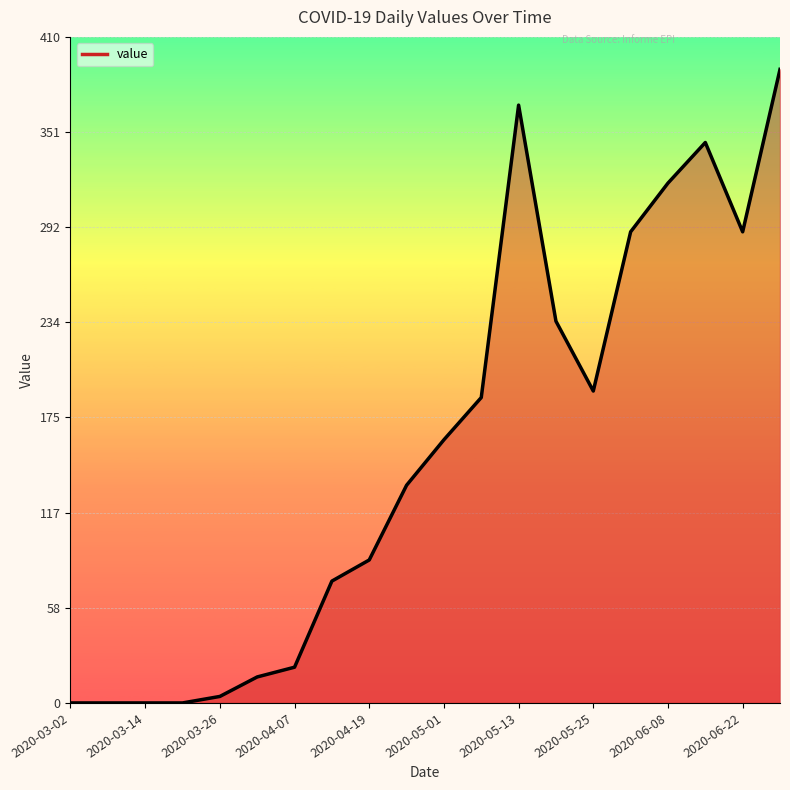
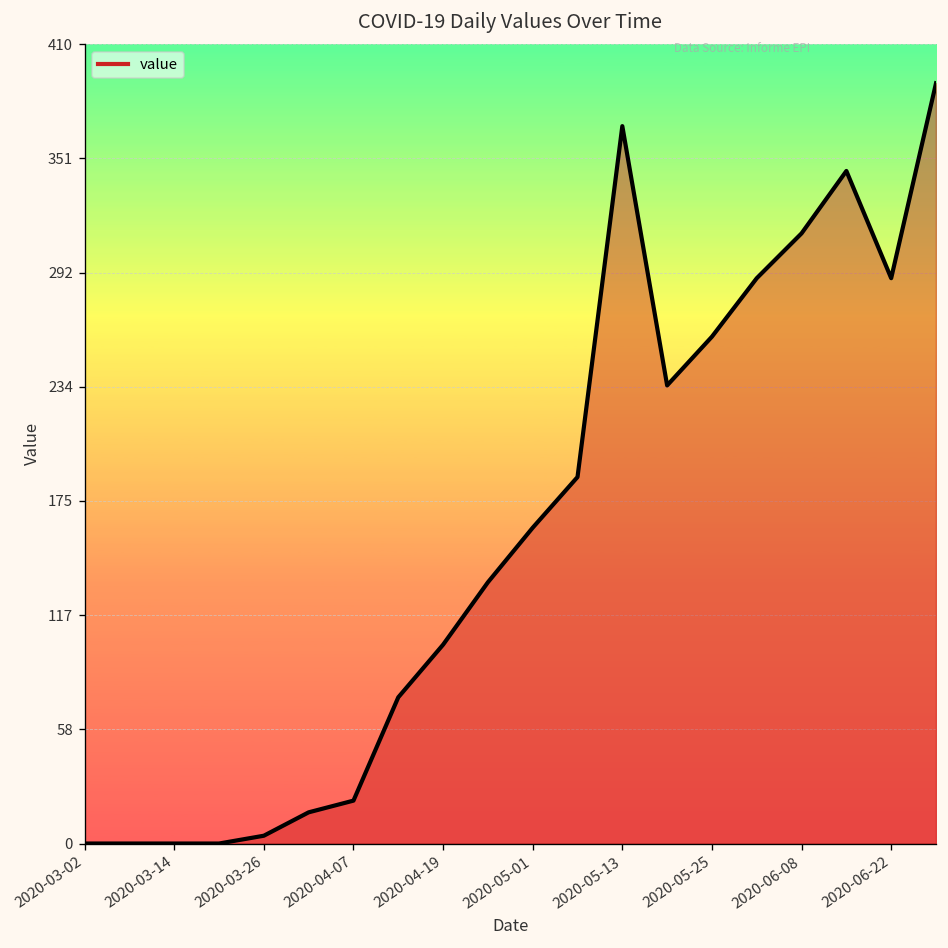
  {
    "2020-03-02": 0,
    "2020-03-14": 0,
    "2020-03-26": 4,
    "2020-04-07": 22,
-   "2020-04-19": 88,
+   "2020-04-19": 102,
    "2020-05-01": 162,
    "2020-05-13": 368,
-   "2020-05-25": 192,
-   "2020-06-08": 320,
+   "2020-05-25": 260,
+   "2020-06-08": 313,
    "2020-06-22": 290
  }
